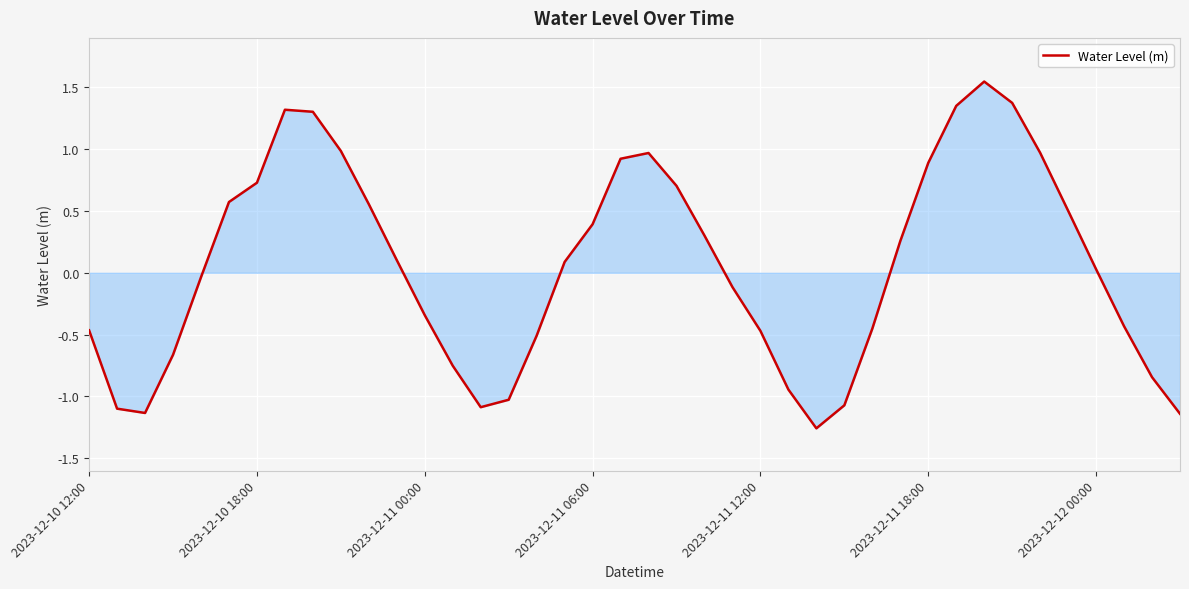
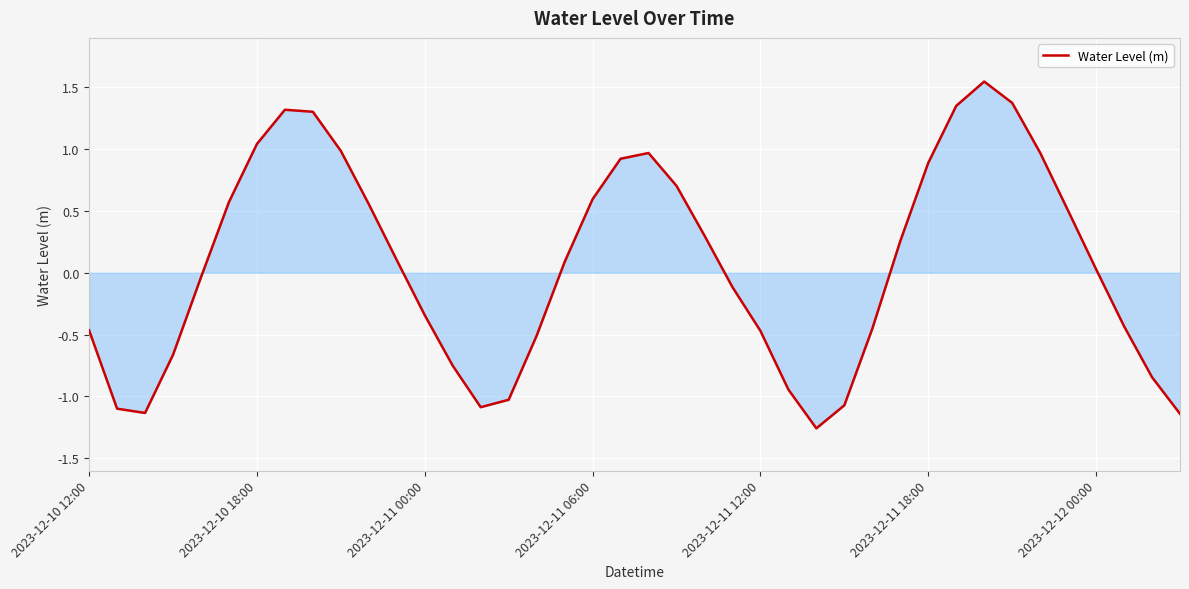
  {
    "Water Level (m)": {
      "2023-12-10 12:00": -0.47,
-     "2023-12-10 18:00": 0.73,
+     "2023-12-10 18:00": 1.04,
      "2023-12-11 00:00": -0.34,
-     "2023-12-11 06:00": 0.39,
+     "2023-12-11 06:00": 0.60,
      "2023-12-11 12:00": -0.47
    }
  }
